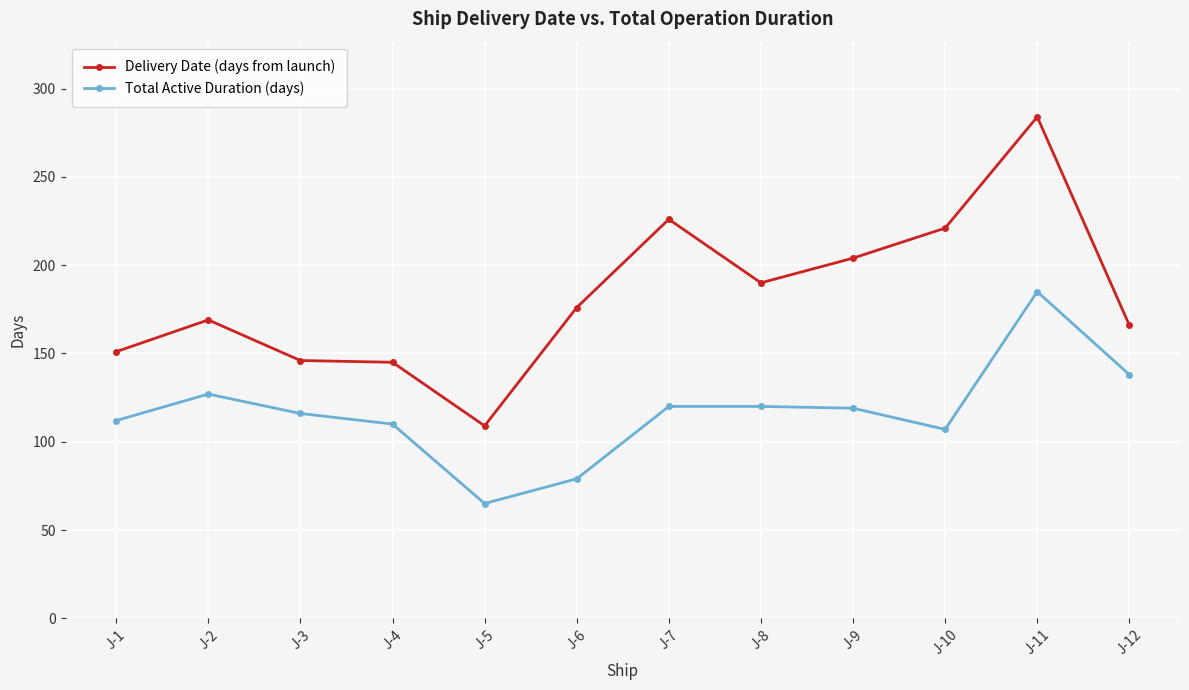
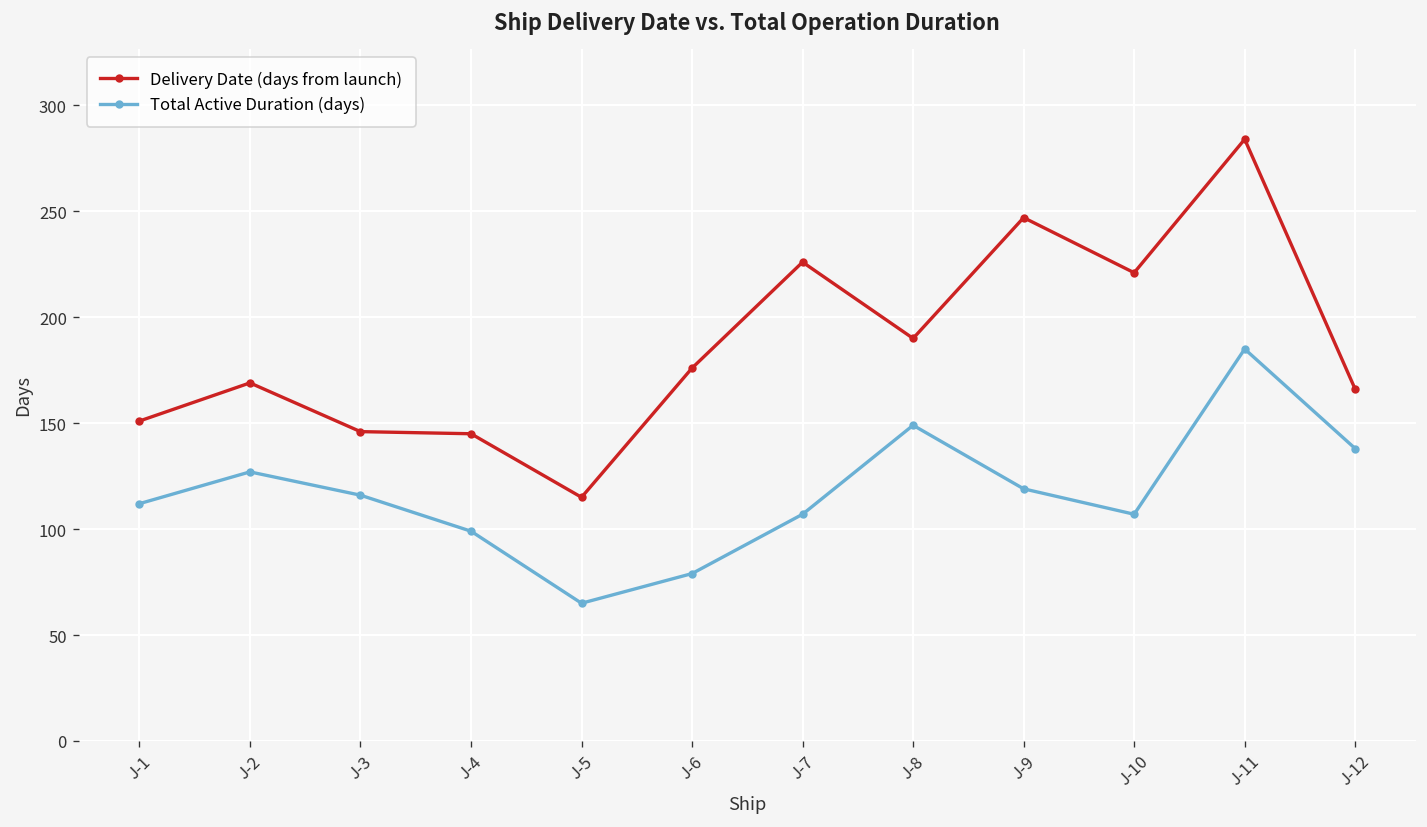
  {
    "Delivery Date (days from launch)": {
      "J-1": 151,
      "J-2": 169,
      "J-3": 146,
      "J-4": 145,
-     "J-5": 109,
+     "J-5": 115,
      "J-6": 176,
      "J-7": 226,
      "J-8": 190,
-     "J-9": 204,
+     "J-9": 247,
      "J-10": 221,
      "J-11": 284,
      "J-12": 166
    },
    "Total Active Duration (days)": {
      "J-1": 112,
      "J-2": 127,
      "J-3": 116,
-     "J-4": 110,
+     "J-4": 99,
      "J-5": 65,
      "J-6": 79,
-     "J-7": 120,
-     "J-8": 120,
+     "J-7": 107,
+     "J-8": 149,
      "J-9": 119,
      "J-10": 107,
      "J-11": 185,
      "J-12": 138
    }
  }
